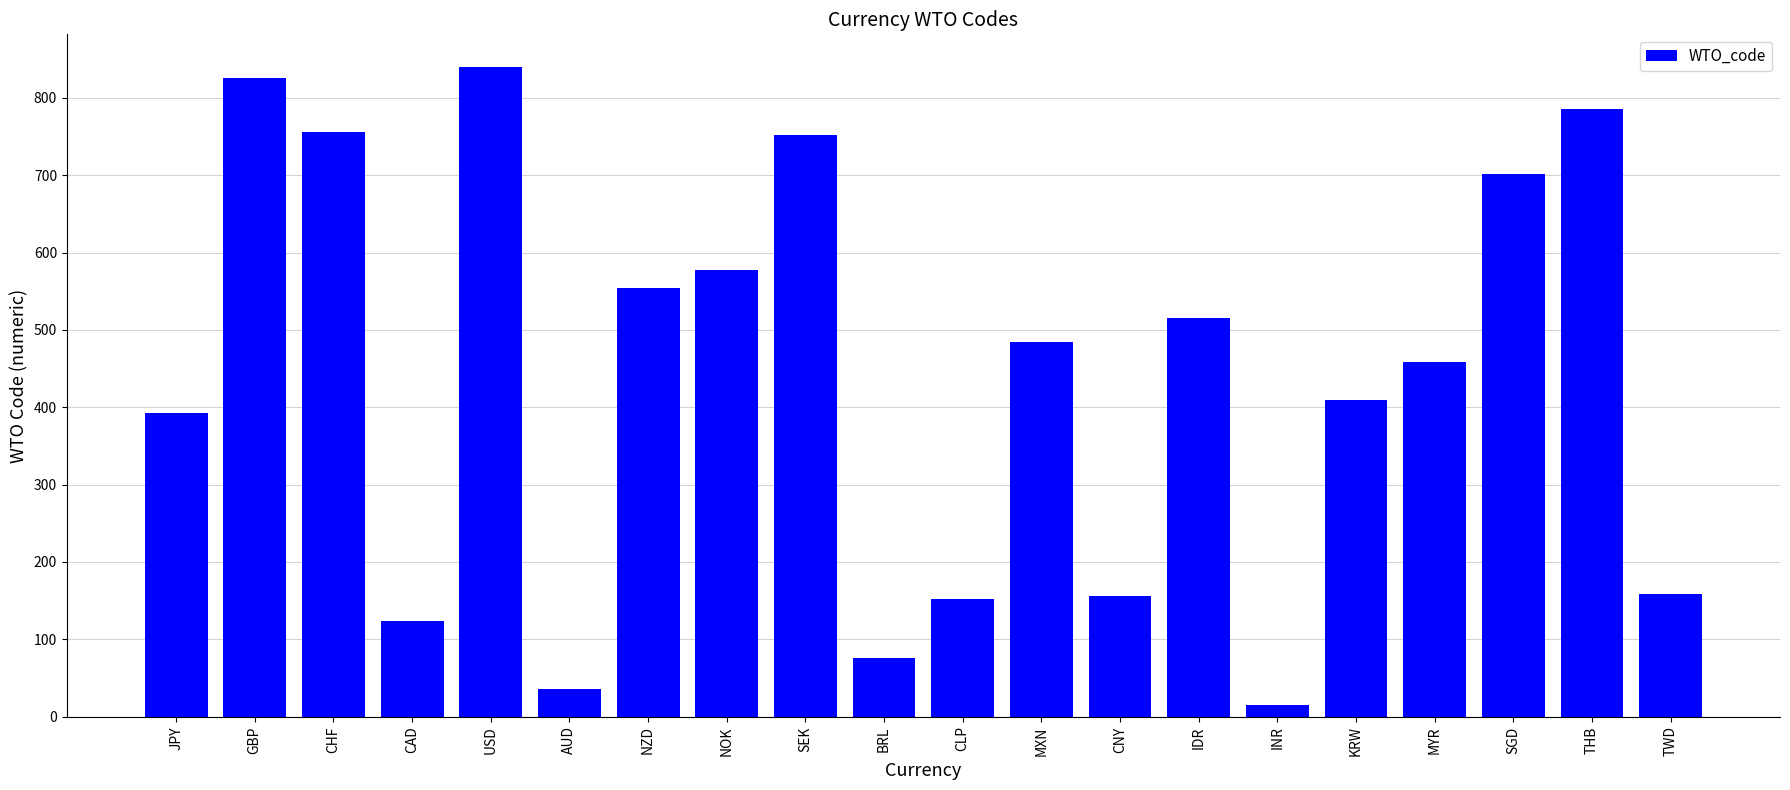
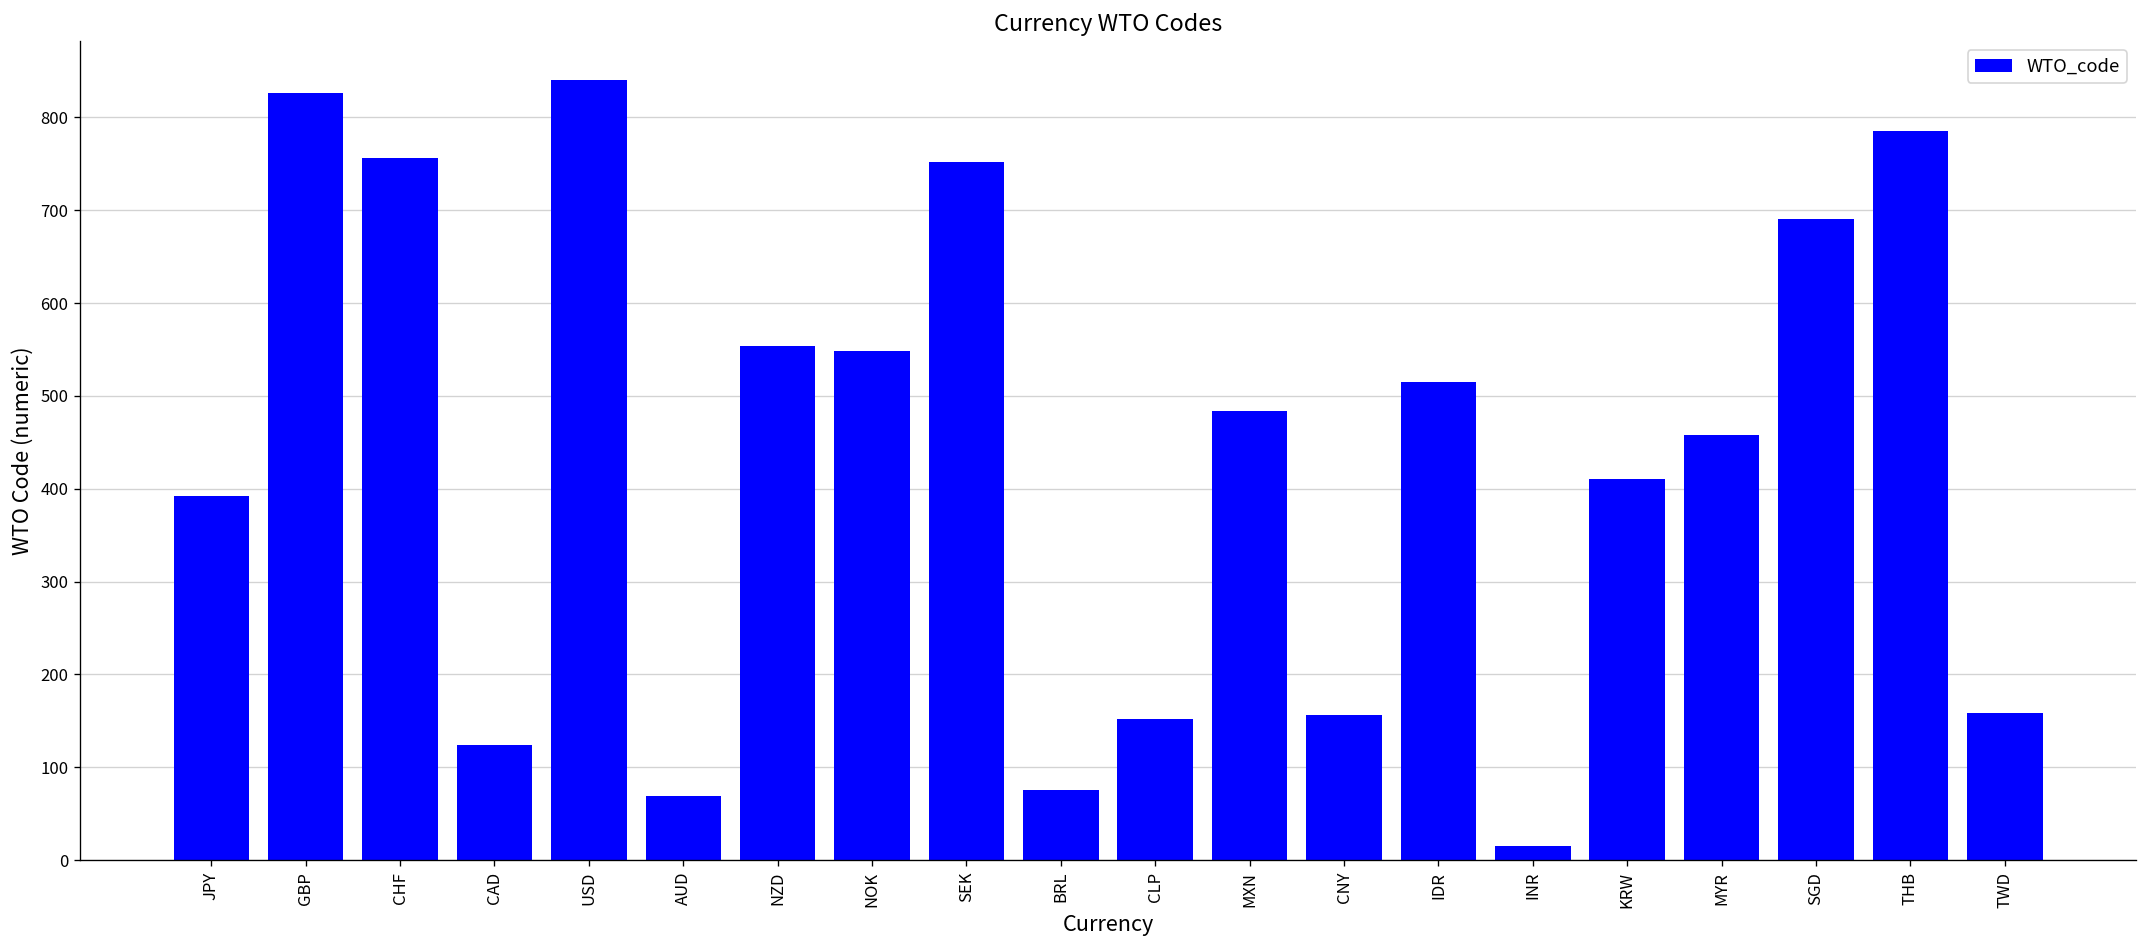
  {
    "JPY": 390,
    "GBP": 830,
    "CHF": 760,
    "CAD": 120,
    "USD": 840,
-   "AUD": 40,
+   "AUD": 70,
    "NZD": 550,
-   "NOK": 580,
+   "NOK": 550,
    "SEK": 750,
    "BRL": 80,
    "CLP": 150,
    "MXN": 480,
    "CNY": 160,
    "IDR": 520,
    "INR": 20,
    "KRW": 410,
    "MYR": 460,
-   "SGD": 700,
+   "SGD": 690,
    "THB": 790,
    "TWD": 160
  }
